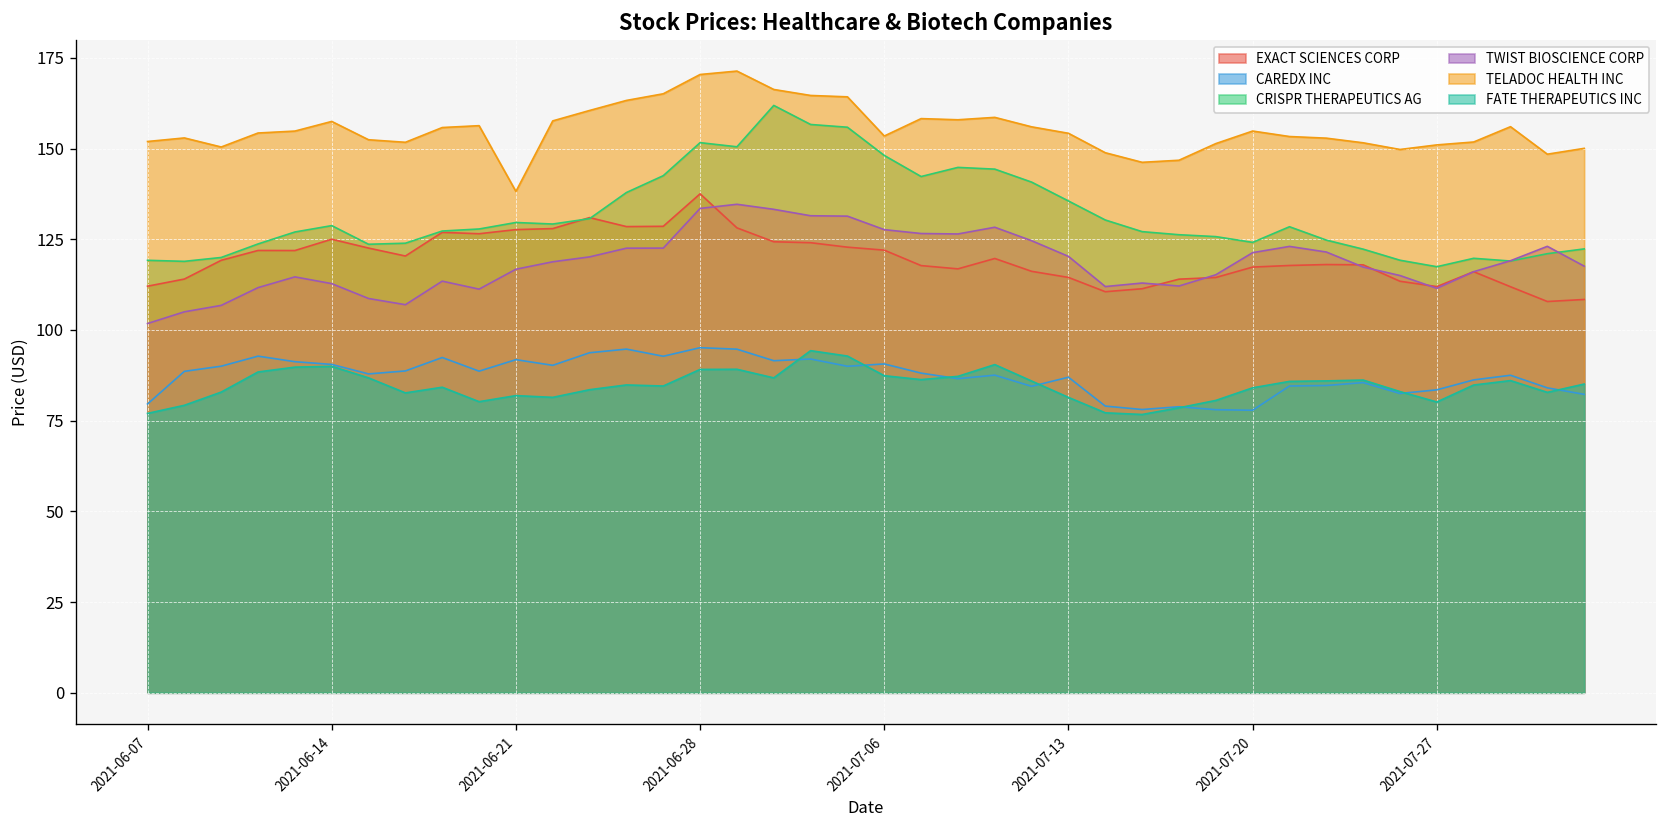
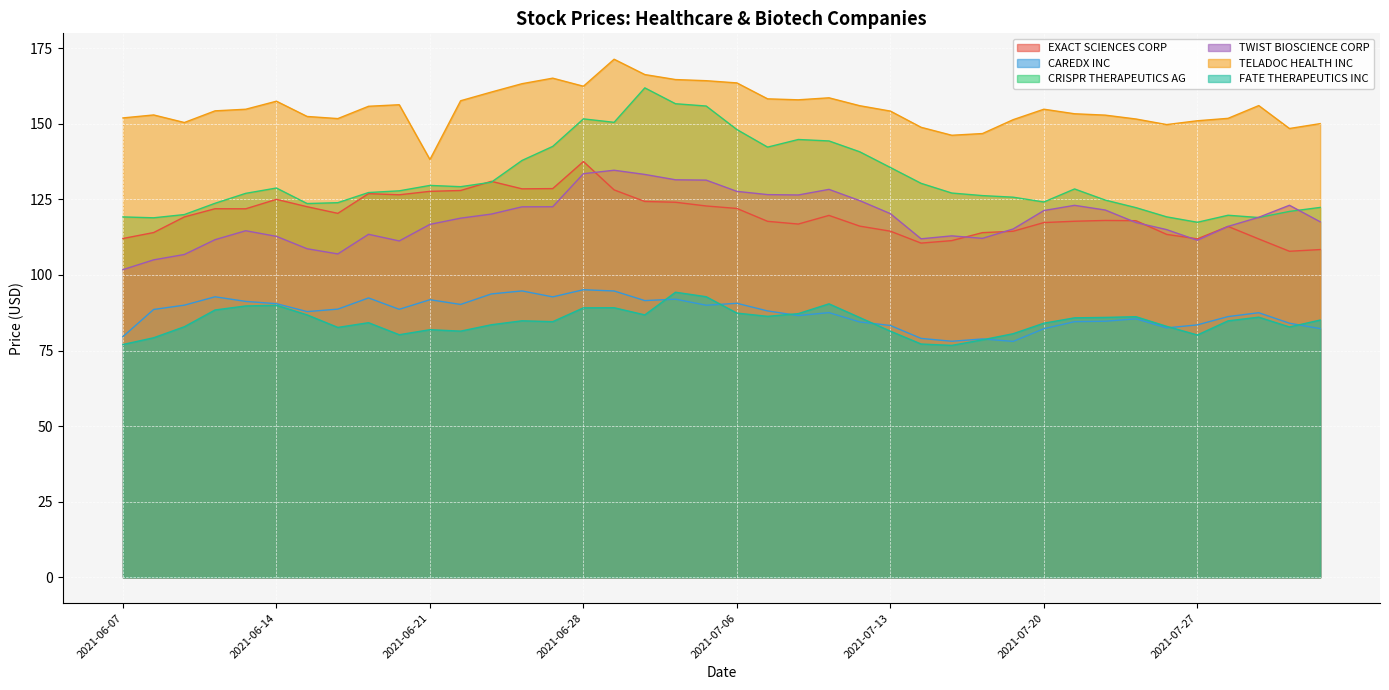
  {
    "EXACT SCIENCES CORP": {
      "2021-06-07": 112,
      "2021-06-14": 125,
      "2021-06-21": 128,
      "2021-06-28": 138,
      "2021-07-06": 122,
      "2021-07-13": 114,
      "2021-07-20": 117
    },
    "CAREDX INC": {
      "2021-06-07": 80,
      "2021-06-21": 92,
      "2021-06-28": 95,
      "2021-07-06": 91,
-     "2021-07-13": 87,
-     "2021-07-20": 78,
+     "2021-07-13": 83,
+     "2021-07-20": 82,
      "2021-07-27": 83
    },
    "TWIST BIOSCIENCE CORP": {
      "2021-06-07": 102,
      "2021-06-14": 113,
      "2021-06-21": 117,
      "2021-06-28": 134,
      "2021-07-06": 128,
      "2021-07-13": 120,
      "2021-07-20": 121
    },
    "TELADOC HEALTH INC": {
      "2021-06-07": 152,
      "2021-06-14": 157,
      "2021-06-21": 138,
-     "2021-06-28": 170,
-     "2021-07-06": 153,
+     "2021-06-28": 162,
+     "2021-07-06": 164,
      "2021-07-13": 154,
      "2021-07-20": 155,
      "2021-07-27": 151
    }
  }
